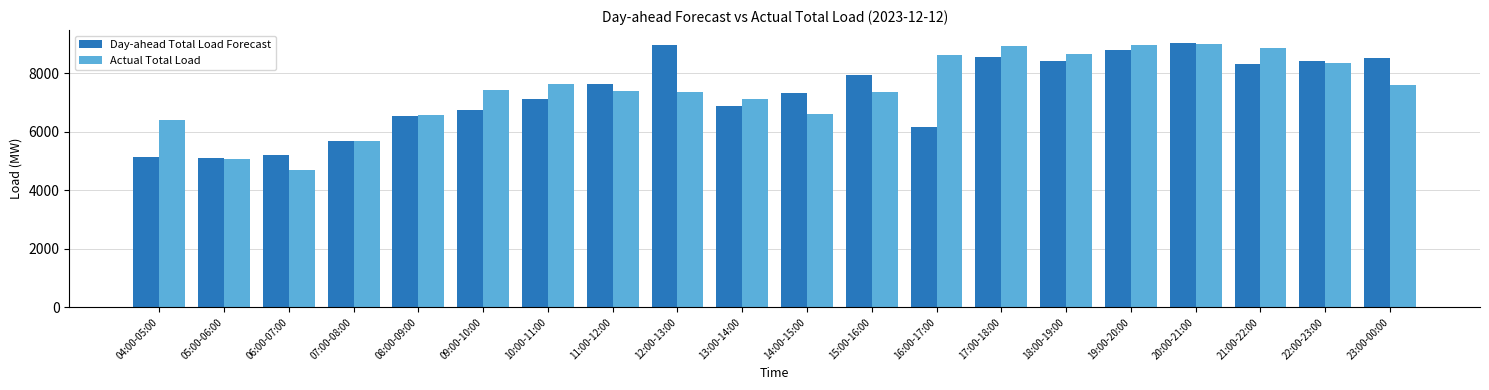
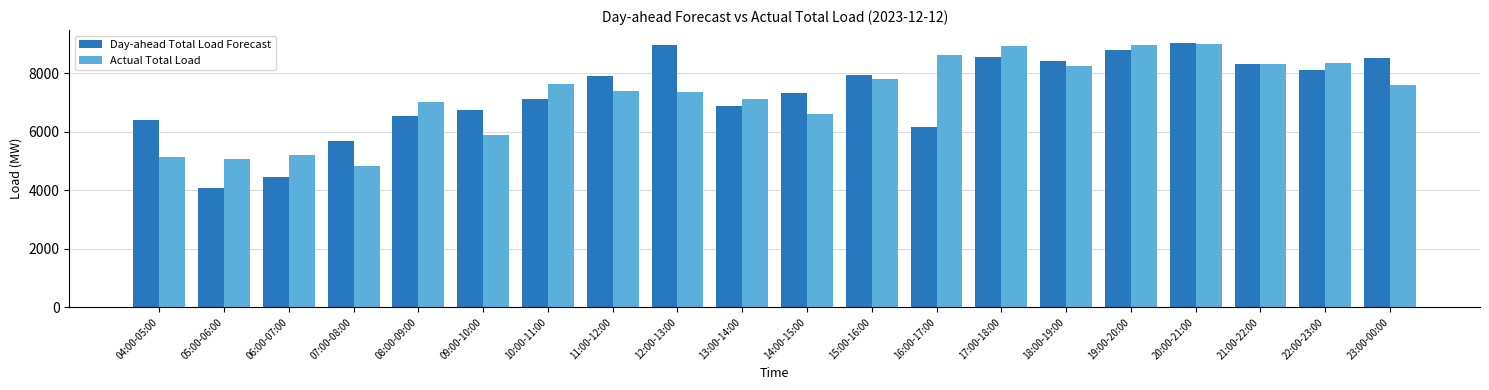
  {
    "Day-ahead Total Load Forecast": {
-     "04:00-05:00": 5100,
-     "05:00-06:00": 5100,
-     "06:00-07:00": 5200,
+     "04:00-05:00": 6400,
+     "05:00-06:00": 4100,
+     "06:00-07:00": 4500,
      "07:00-08:00": 5700,
      "08:00-09:00": 6500,
      "09:00-10:00": 6700,
      "10:00-11:00": 7100,
-     "11:00-12:00": 7600,
+     "11:00-12:00": 7900,
      "12:00-13:00": 9000,
      "13:00-14:00": 6900,
      "14:00-15:00": 7300,
      "15:00-16:00": 7900,
      "16:00-17:00": 6200,
      "17:00-18:00": 8500,
      "18:00-19:00": 8400,
      "19:00-20:00": 8800,
      "20:00-21:00": 9000,
      "21:00-22:00": 8300,
-     "22:00-23:00": 8400,
+     "22:00-23:00": 8100,
      "23:00-00:00": 8500
    },
    "Actual Total Load": {
-     "04:00-05:00": 6400,
+     "04:00-05:00": 5100,
      "05:00-06:00": 5100,
-     "06:00-07:00": 4700,
-     "07:00-08:00": 5700,
-     "08:00-09:00": 6600,
-     "09:00-10:00": 7400,
+     "06:00-07:00": 5200,
+     "07:00-08:00": 4800,
+     "08:00-09:00": 7000,
+     "09:00-10:00": 5900,
      "10:00-11:00": 7600,
      "11:00-12:00": 7400,
      "12:00-13:00": 7400,
      "13:00-14:00": 7100,
      "14:00-15:00": 6600,
-     "15:00-16:00": 7300,
+     "15:00-16:00": 7800,
      "16:00-17:00": 8600,
      "17:00-18:00": 8900,
-     "18:00-19:00": 8700,
+     "18:00-19:00": 8200,
      "19:00-20:00": 9000,
      "20:00-21:00": 9000,
-     "21:00-22:00": 8900,
+     "21:00-22:00": 8300,
      "22:00-23:00": 8300,
      "23:00-00:00": 7600
    }
  }
